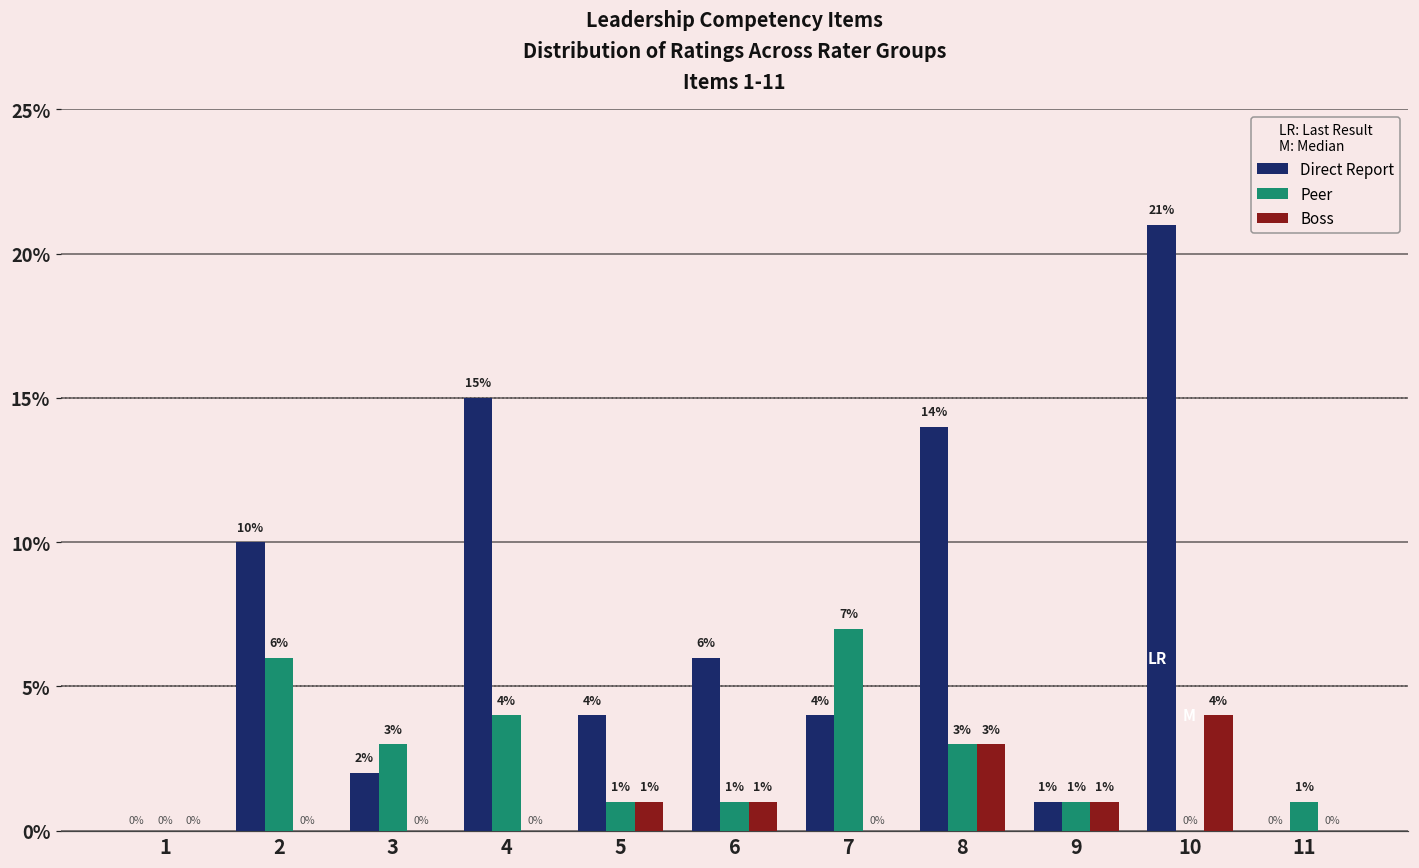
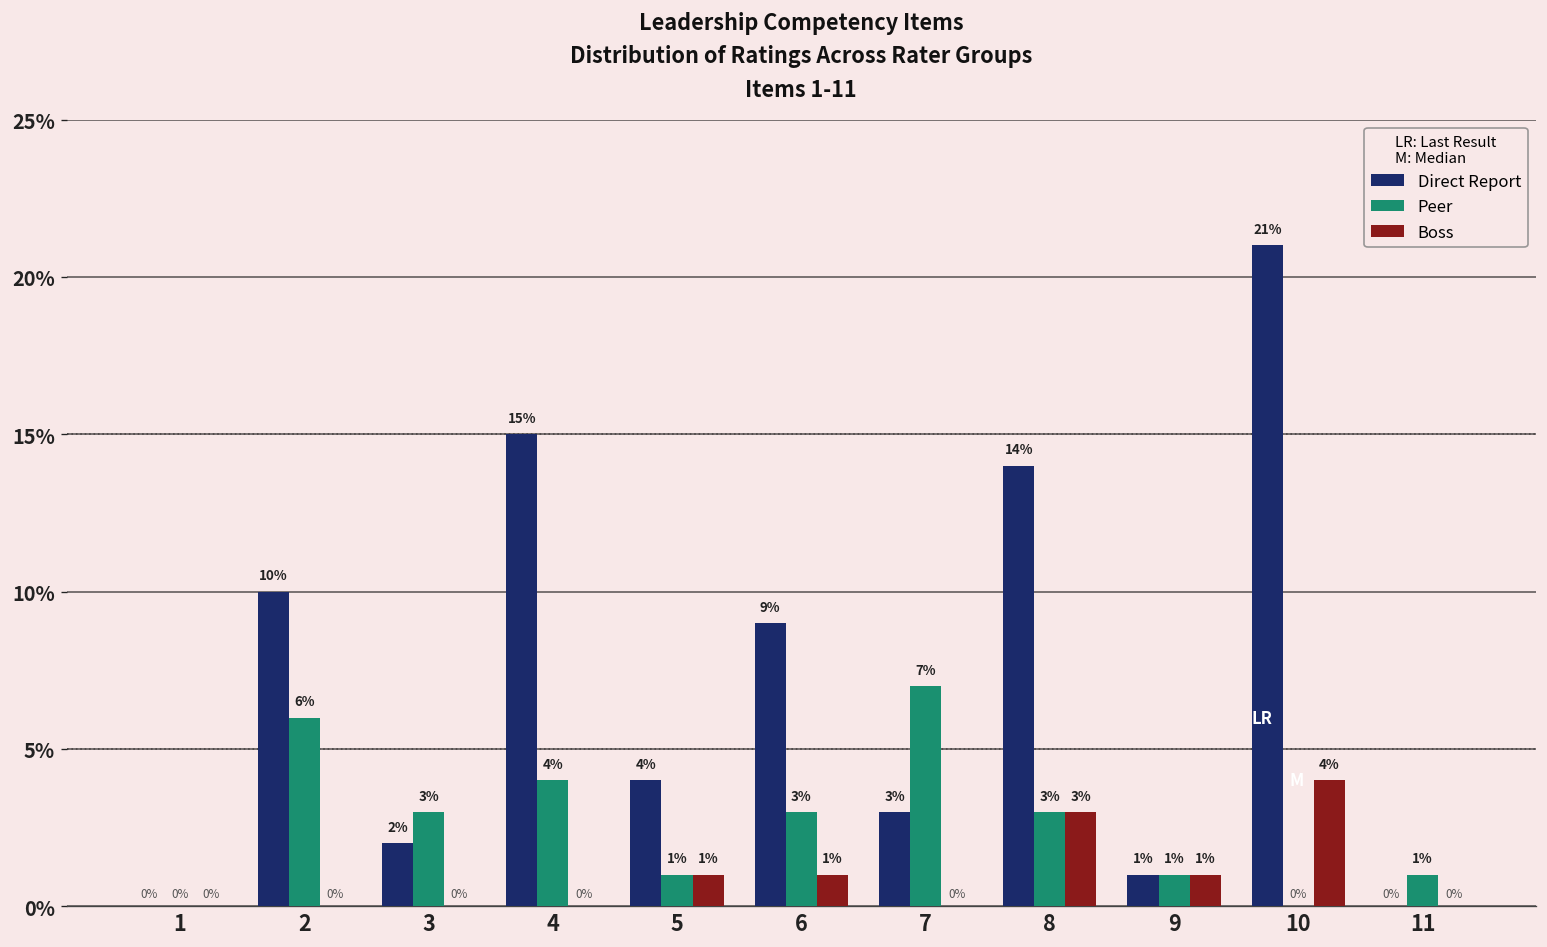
  {
    "Direct Report": {
      "1": "0%",
      "2": "10%",
      "3": "2%",
      "4": "15%",
      "5": "4%",
-     "6": "6%",
-     "7": "4%",
+     "6": "9%",
+     "7": "3%",
      "8": "14%",
      "9": "1%",
      "10": "21%",
      "11": "0%"
    },
    "Peer": {
      "1": "0%",
      "2": "6%",
      "3": "3%",
      "4": "4%",
      "5": "1%",
-     "6": "1%",
+     "6": "3%",
      "7": "7%",
      "8": "3%",
      "9": "1%",
      "10": "0%",
      "11": "1%"
    },
    "Boss": {
      "1": "0%",
      "2": "0%",
      "3": "0%",
      "4": "0%",
      "5": "1%",
      "6": "1%",
      "7": "0%",
      "8": "3%",
      "9": "1%",
      "10": "4%",
      "11": "0%"
    }
  }
